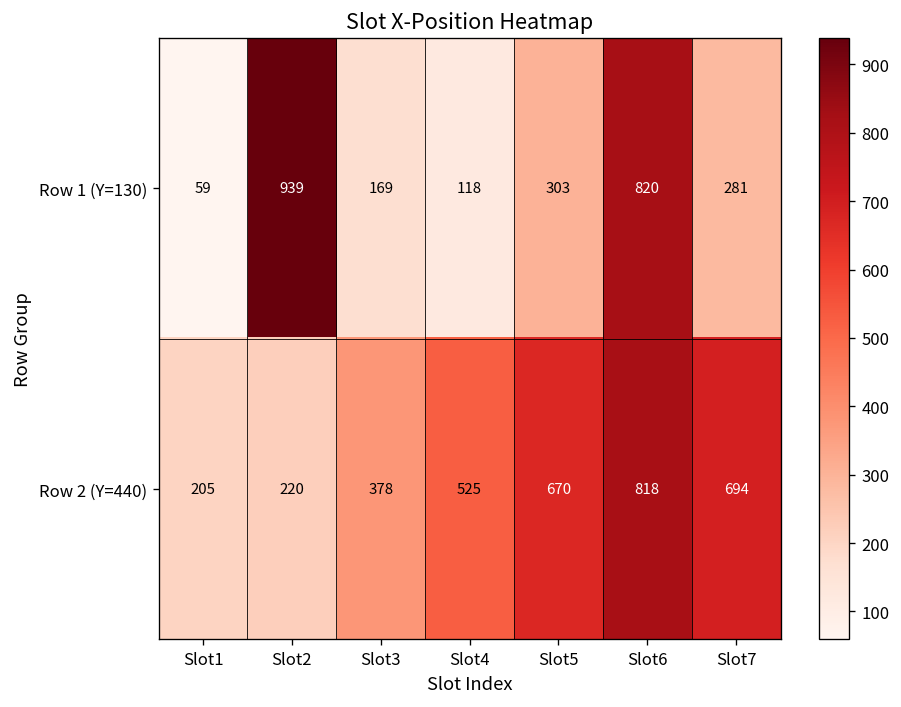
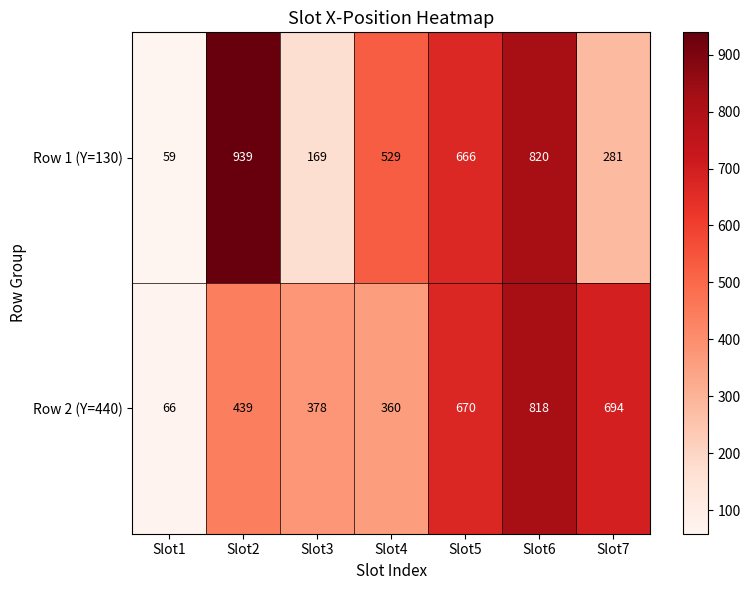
  {
    "Row 1 (Y=130)": {
      "Slot1": 59,
      "Slot2": 939,
      "Slot3": 169,
-     "Slot4": 118,
-     "Slot5": 303,
+     "Slot4": 529,
+     "Slot5": 666,
      "Slot6": 820,
      "Slot7": 281
    },
    "Row 2 (Y=440)": {
-     "Slot1": 205,
-     "Slot2": 220,
+     "Slot1": 66,
+     "Slot2": 439,
      "Slot3": 378,
-     "Slot4": 525,
+     "Slot4": 360,
      "Slot5": 670,
      "Slot6": 818,
      "Slot7": 694
    }
  }
